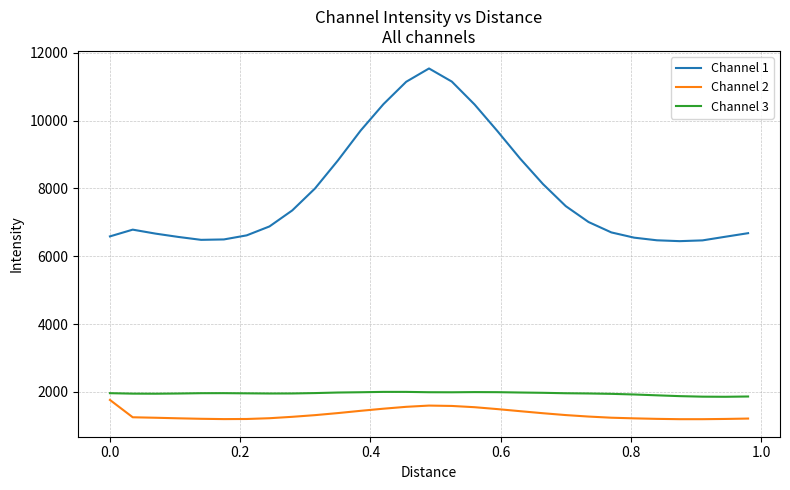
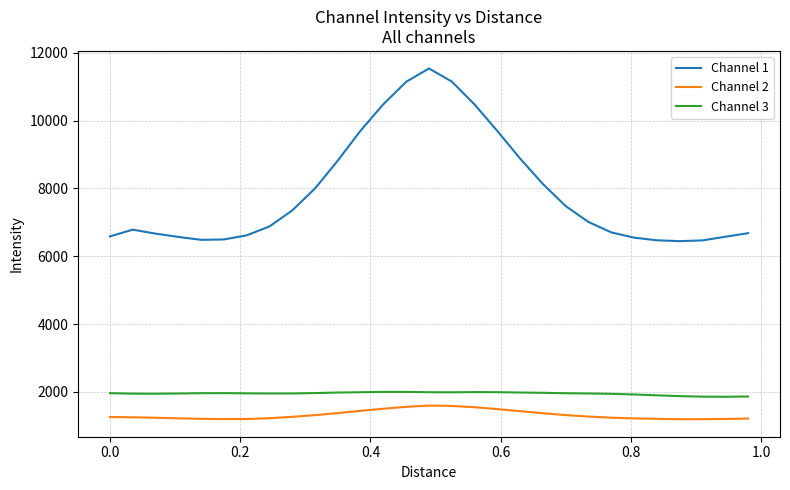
  {
    "Channel 1": {
      "0.0": 6600
    },
    "Channel 2": {
-     "0.0": 1800
+     "0.0": 1300
    },
    "Channel 3": {
      "0.0": 2000
    }
  }
